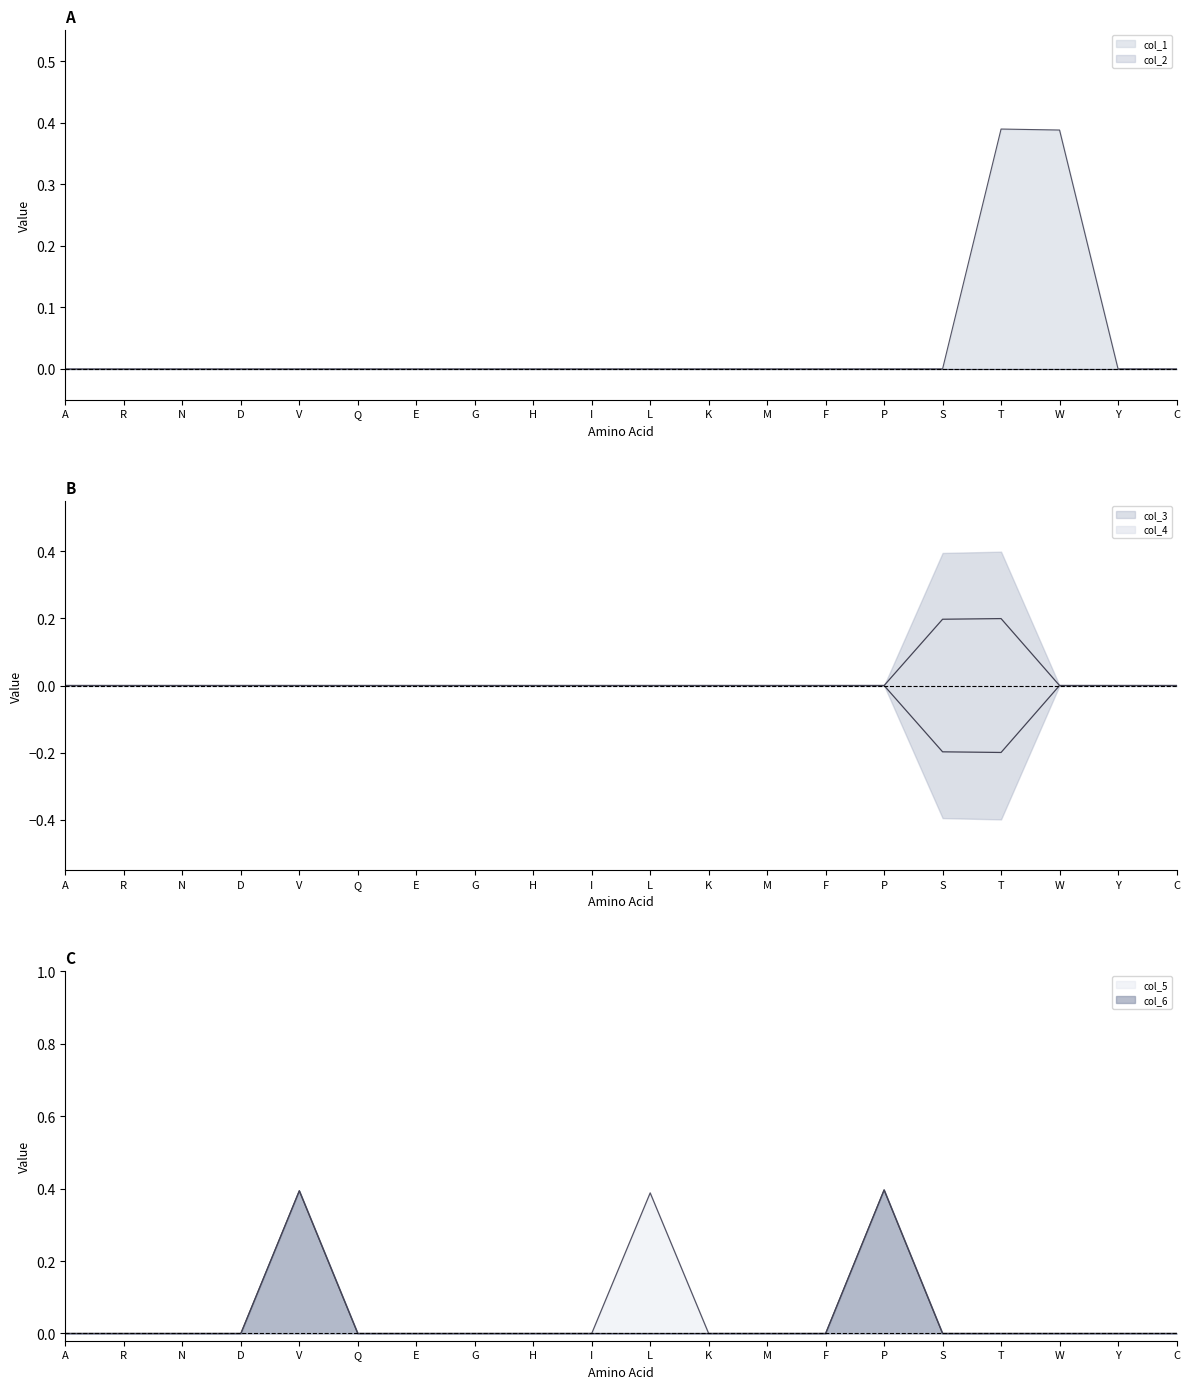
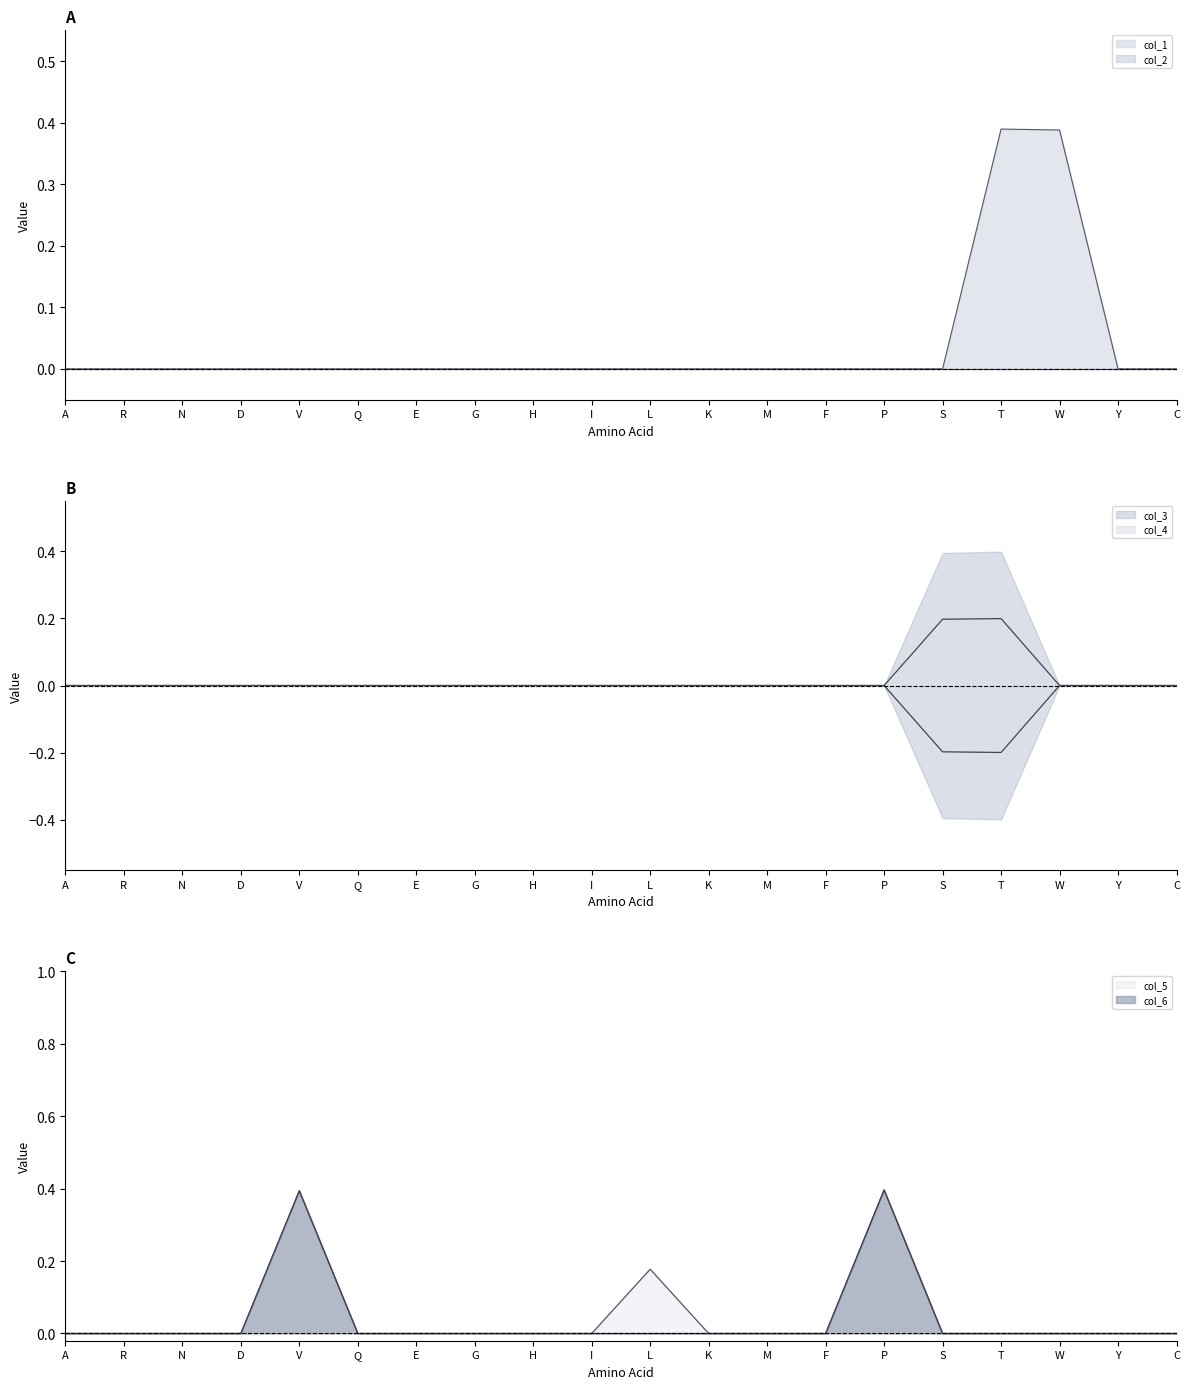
  {
    "C": {
      "col_5": {
-       "L": 0.39
+       "L": 0.18
      },
      "col_6": {
        "L": 0.00
      }
    }
  }
